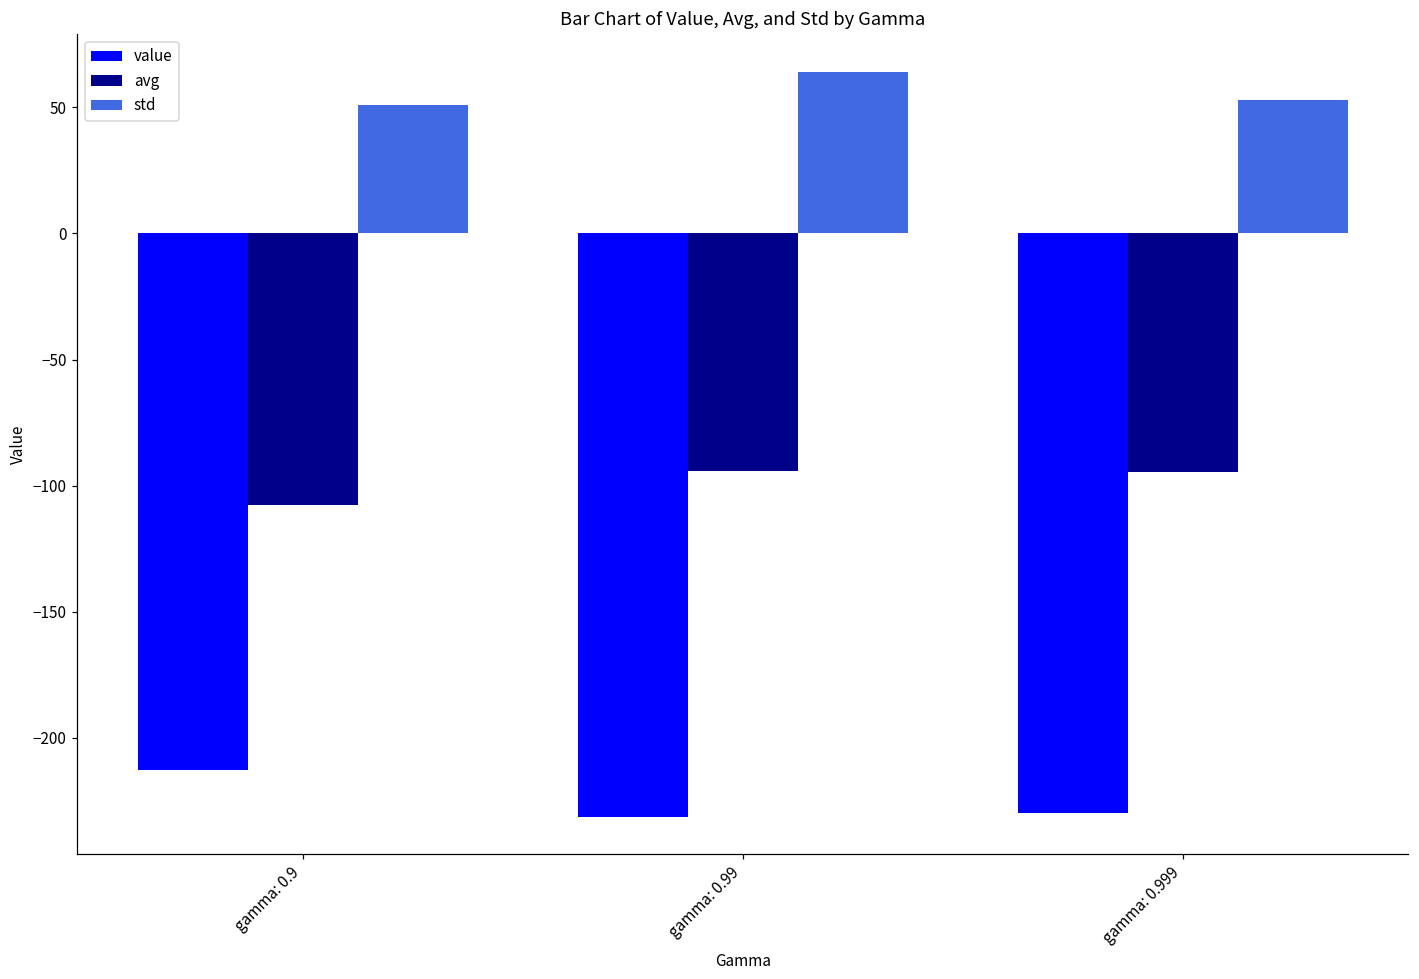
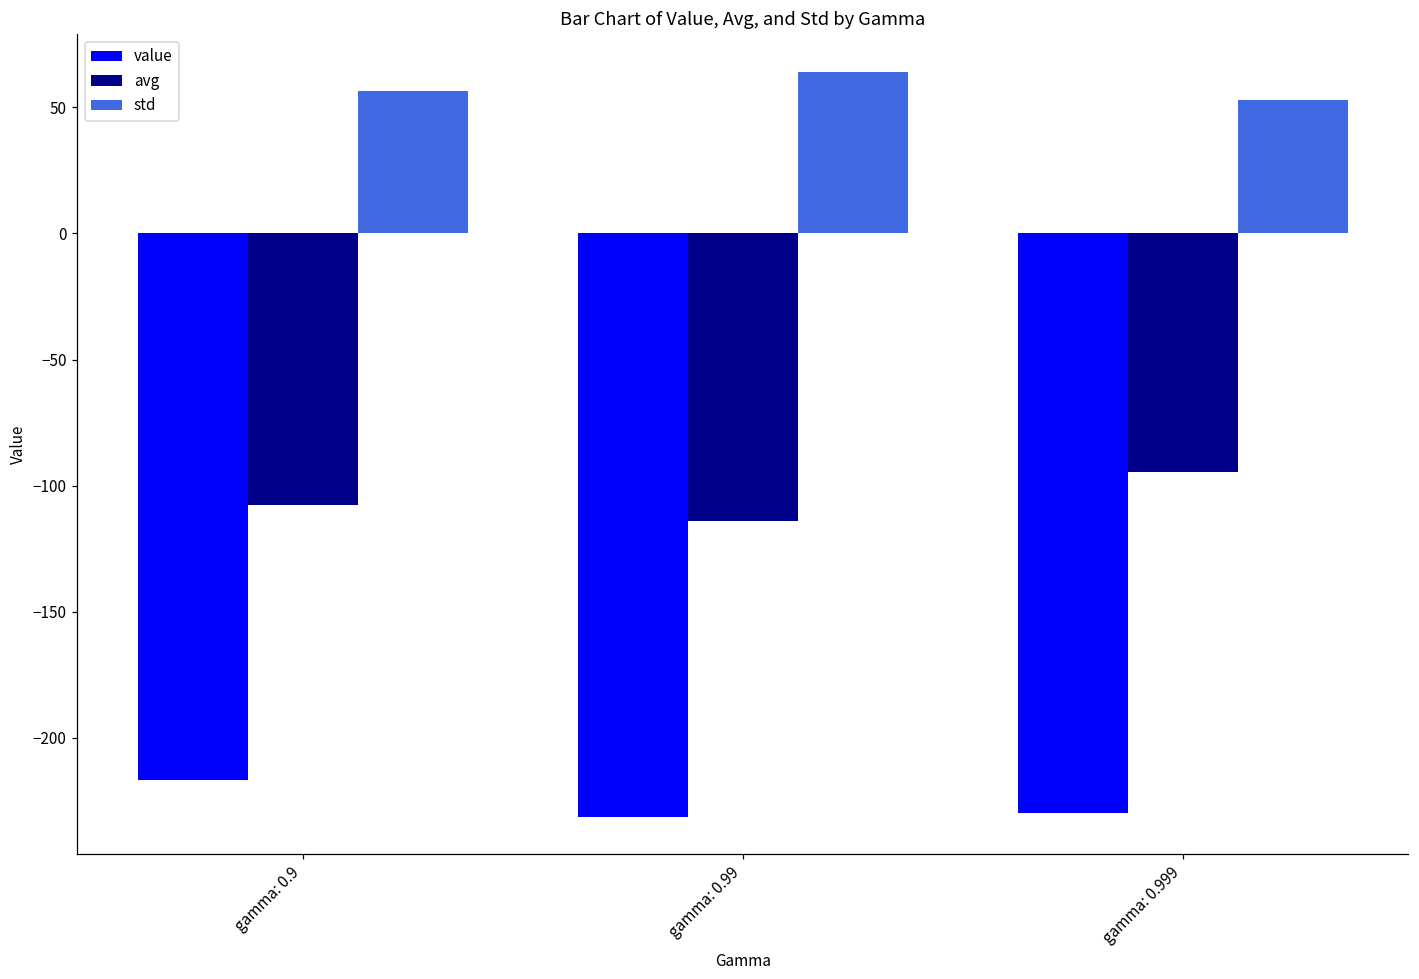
  {
    "value": {
-     "gamma: 0.9": -213,
+     "gamma: 0.9": -217,
      "gamma: 0.99": -231,
      "gamma: 0.999": -230
    },
    "avg": {
      "gamma: 0.9": -108,
-     "gamma: 0.99": -94,
+     "gamma: 0.99": -114,
      "gamma: 0.999": -94
    },
    "std": {
-     "gamma: 0.9": 51,
+     "gamma: 0.9": 57,
      "gamma: 0.99": 64,
      "gamma: 0.999": 53
    }
  }
